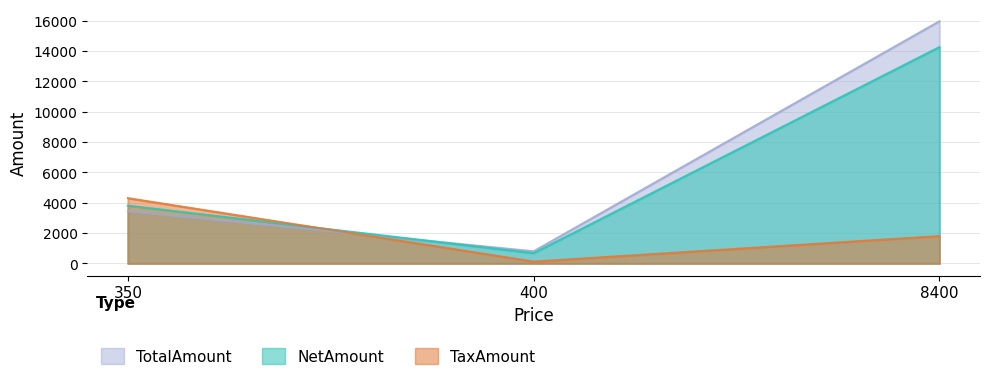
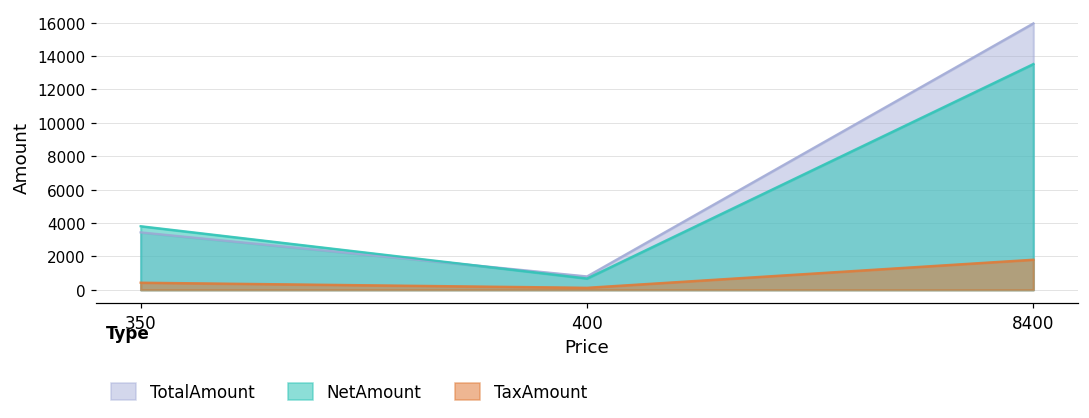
  {
    "TotalAmount": {
      "350": 3400,
      "8400": 16000
    },
    "NetAmount": {
      "350": 3800,
-     "8400": 14300
+     "8400": 13500
    },
    "TaxAmount": {
-     "350": 4300,
+     "350": 400,
      "400": 100,
      "8400": 1800
    }
  }
